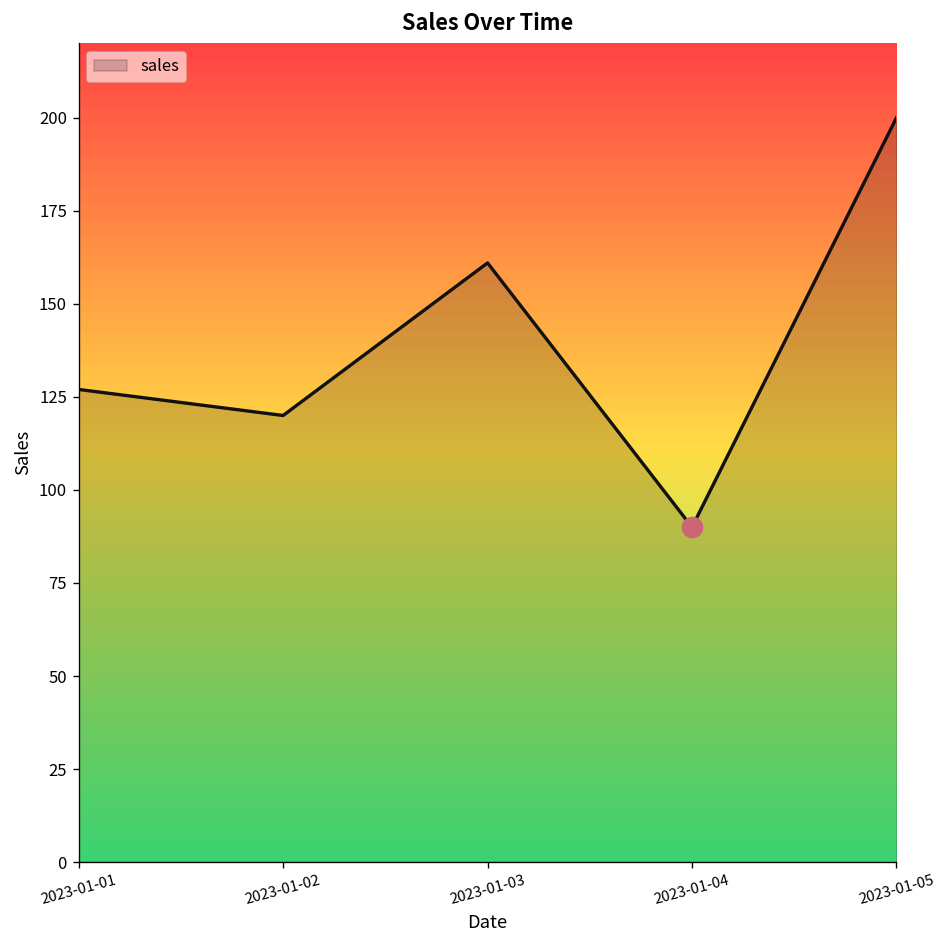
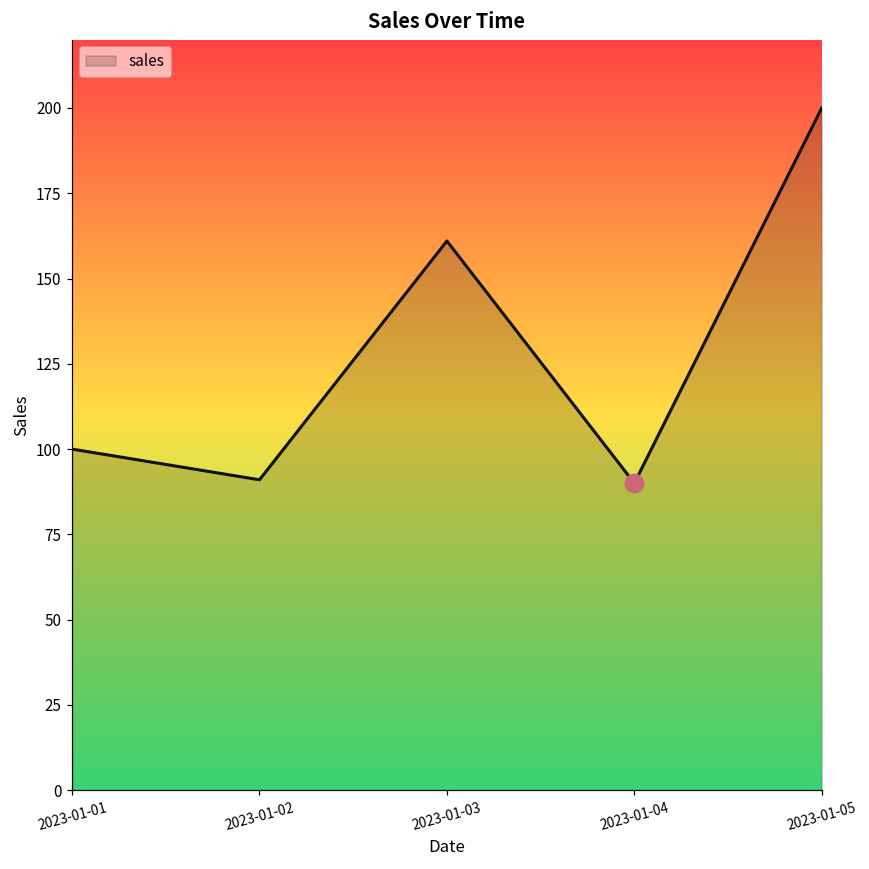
  {
    "sales": {
-     "2023-01-01": 127,
-     "2023-01-02": 120,
+     "2023-01-01": 100,
+     "2023-01-02": 91,
      "2023-01-03": 161,
      "2023-01-05": 200
    }
  }
